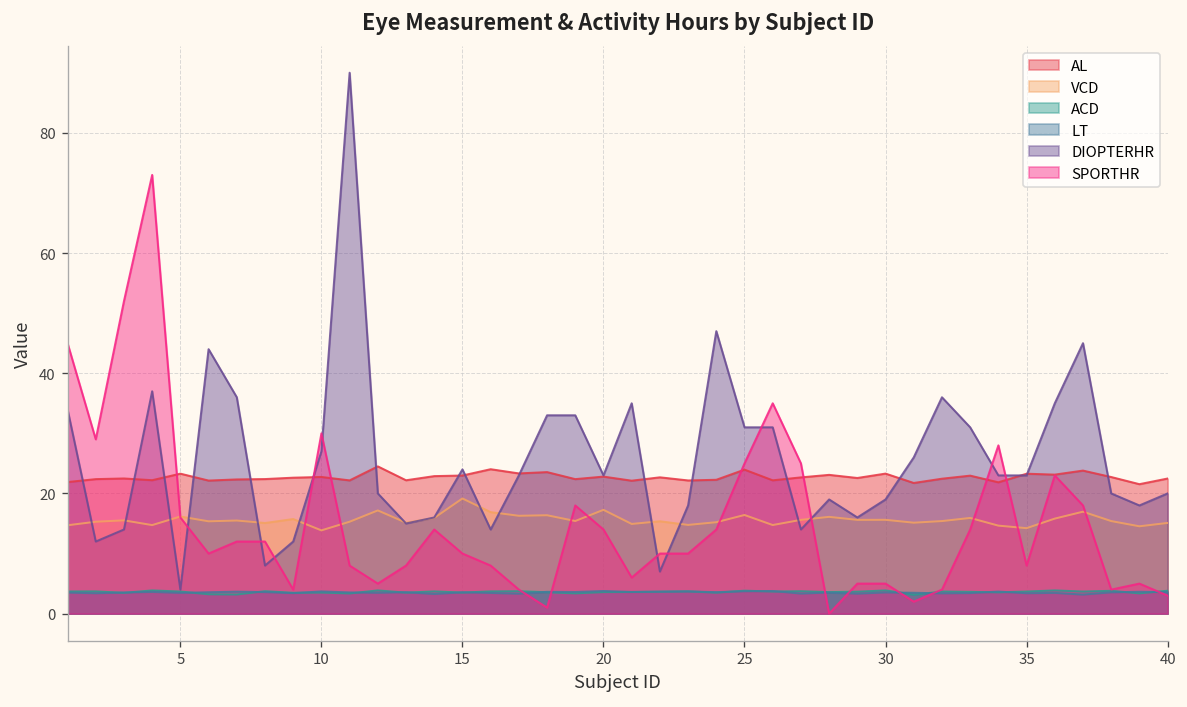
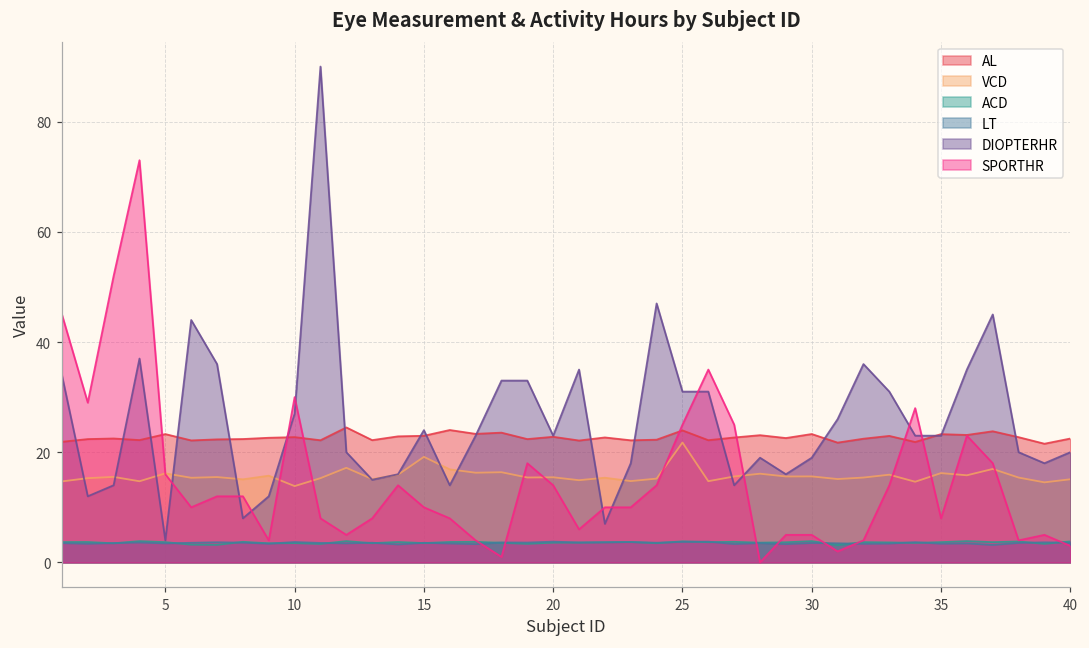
  {
    "VCD": {
      "10": 14,
      "15": 19,
-     "20": 17,
-     "25": 16,
+     "20": 15,
+     "25": 22,
      "30": 16,
-     "35": 14,
+     "35": 16,
      "40": 15
    }
  }
